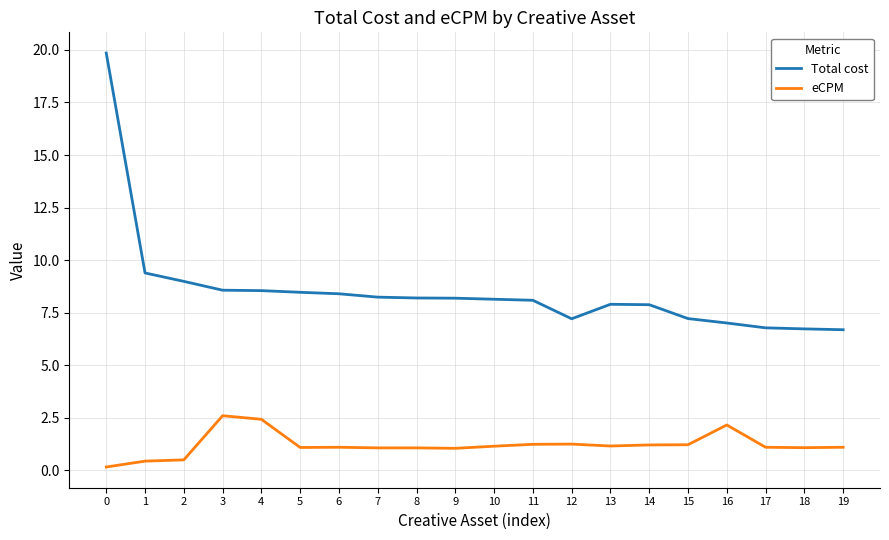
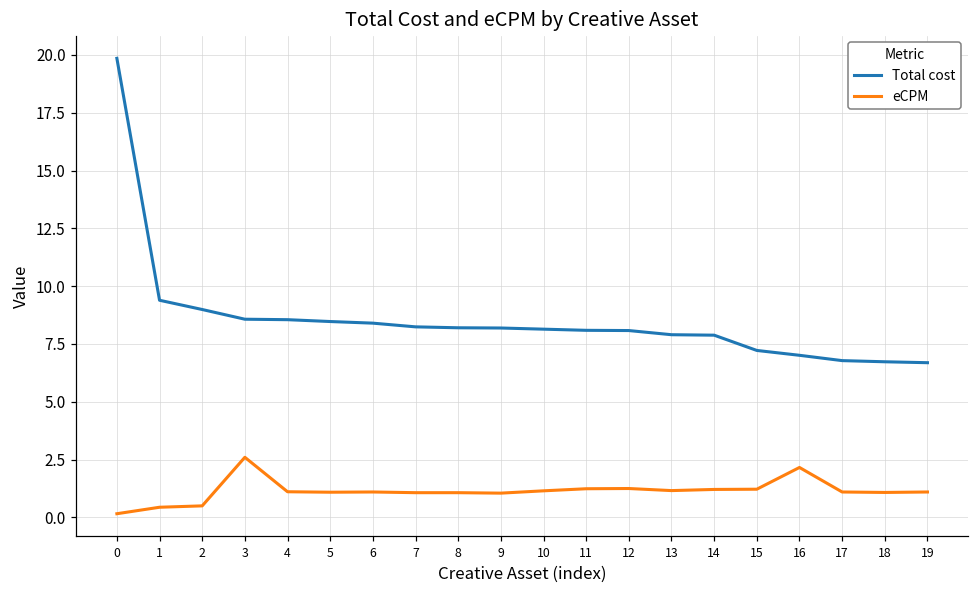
  {
    "Total cost": {
      "0": 19.9,
      "1": 9.4,
      "2": 9.0,
      "3": 8.6,
      "4": 8.6,
      "5": 8.5,
      "6": 8.4,
      "7": 8.2,
      "8": 8.2,
      "9": 8.2,
      "10": 8.1,
      "11": 8.1,
-     "12": 7.2,
+     "12": 8.1,
      "13": 7.9,
      "14": 7.9,
      "15": 7.2,
      "16": 7.0,
      "17": 6.8,
      "18": 6.7,
      "19": 6.7
    },
    "eCPM": {
      "0": 0.2,
      "1": 0.4,
      "2": 0.5,
      "3": 2.6,
-     "4": 2.4,
+     "4": 1.1,
      "5": 1.1,
      "6": 1.1,
      "7": 1.1,
      "8": 1.1,
      "9": 1.1,
      "10": 1.2,
      "11": 1.2,
      "12": 1.3,
      "13": 1.2,
      "14": 1.2,
      "15": 1.2,
      "16": 2.2,
      "17": 1.1,
      "18": 1.1,
      "19": 1.1
    }
  }
